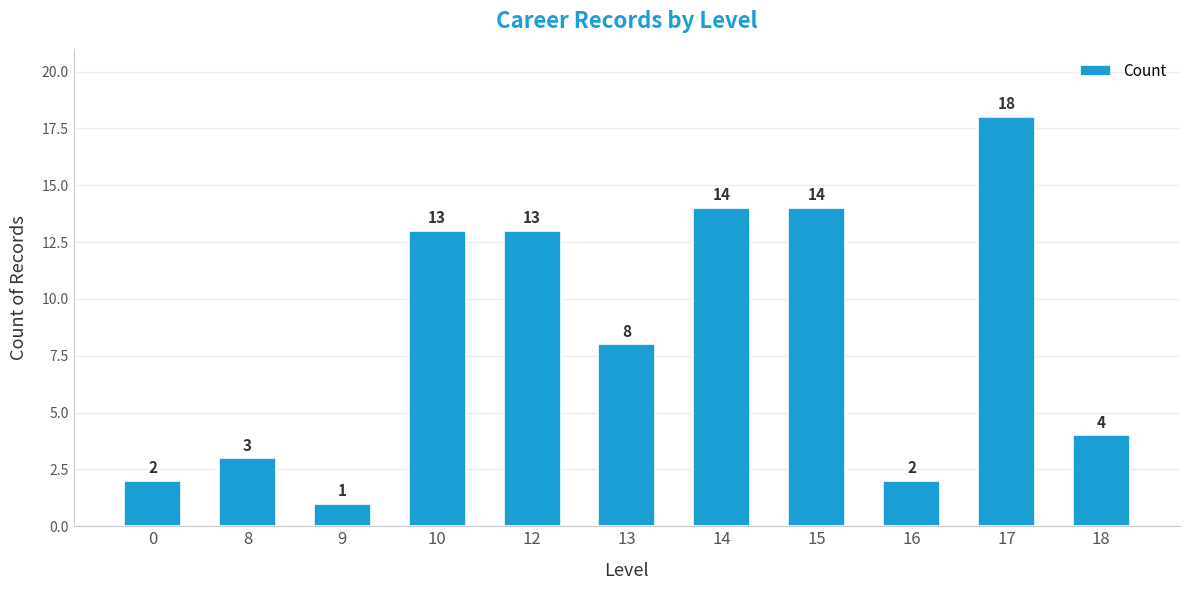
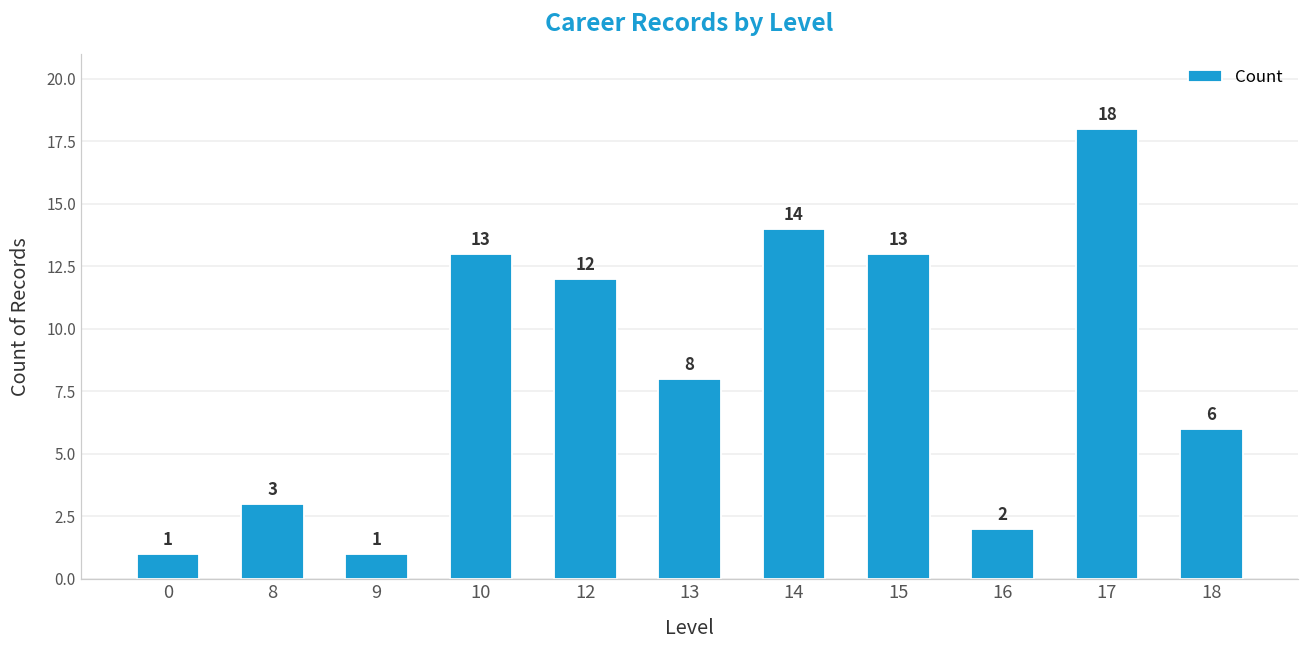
  {
-   "0": 2,
+   "0": 1,
    "8": 3,
    "9": 1,
    "10": 13,
-   "12": 13,
+   "12": 12,
    "13": 8,
    "14": 14,
-   "15": 14,
+   "15": 13,
    "16": 2,
    "17": 18,
-   "18": 4
+   "18": 6
  }
